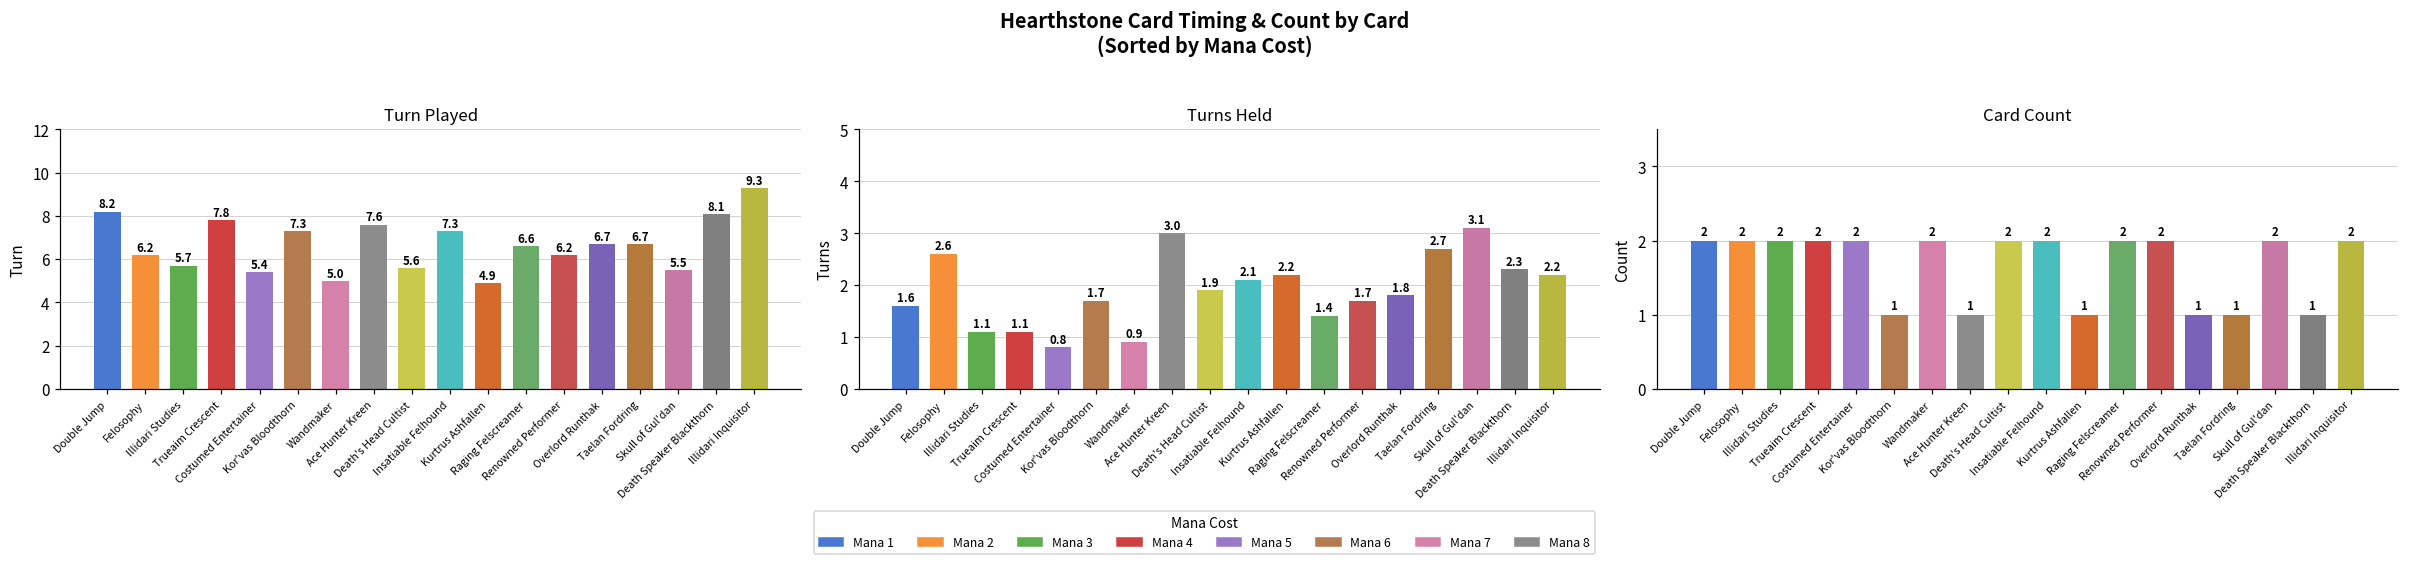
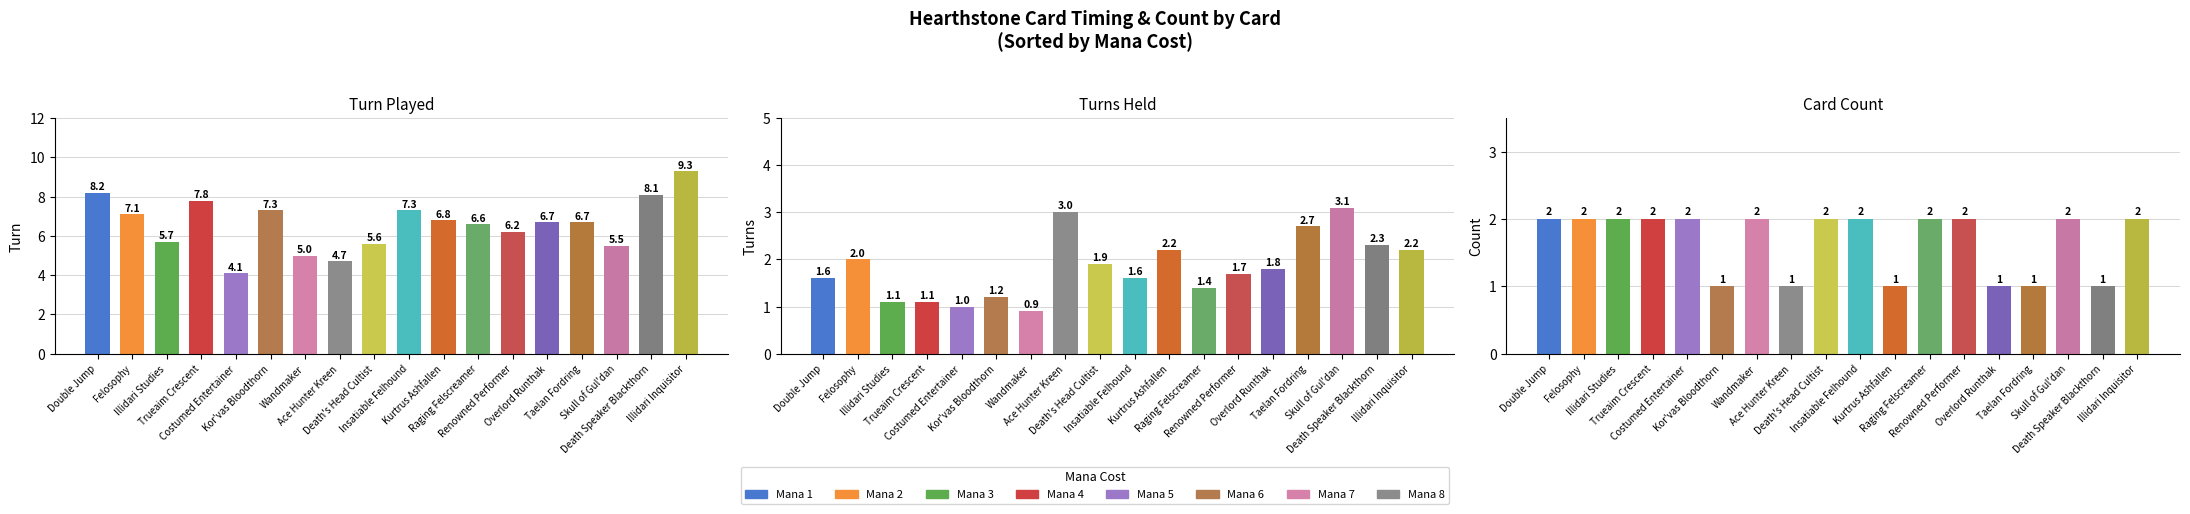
  {
    "Turn Played": {
      "Double Jump": 8.2,
-     "Felosophy": 6.2,
+     "Felosophy": 7.1,
      "Illidari Studies": 5.7,
      "Trueaim Crescent": 7.8,
-     "Costumed Entertainer": 5.4,
+     "Costumed Entertainer": 4.1,
      "Kor'vas Bloodthorn": 7.3,
      "Wandmaker": 5.0,
-     "Ace Hunter Kreen": 7.6,
+     "Ace Hunter Kreen": 4.7,
      "Death's Head Cultist": 5.6,
      "Insatiable Felhound": 7.3,
-     "Kurtrus Ashfallen": 4.9,
+     "Kurtrus Ashfallen": 6.8,
      "Raging Felscreamer": 6.6,
      "Renowned Performer": 6.2,
      "Overlord Runthak": 6.7,
      "Taelan Fordring": 6.7,
      "Skull of Gul'dan": 5.5,
      "Death Speaker Blackthorn": 8.1,
      "Illidari Inquisitor": 9.3
    },
    "Turns Held": {
      "Double Jump": 1.6,
-     "Felosophy": 2.6,
+     "Felosophy": 2.0,
      "Illidari Studies": 1.1,
      "Trueaim Crescent": 1.1,
-     "Costumed Entertainer": 0.8,
-     "Kor'vas Bloodthorn": 1.7,
+     "Costumed Entertainer": 1.0,
+     "Kor'vas Bloodthorn": 1.2,
      "Wandmaker": 0.9,
      "Ace Hunter Kreen": 3.0,
      "Death's Head Cultist": 1.9,
-     "Insatiable Felhound": 2.1,
+     "Insatiable Felhound": 1.6,
      "Kurtrus Ashfallen": 2.2,
      "Raging Felscreamer": 1.4,
      "Renowned Performer": 1.7,
      "Overlord Runthak": 1.8,
      "Taelan Fordring": 2.7,
      "Skull of Gul'dan": 3.1,
      "Death Speaker Blackthorn": 2.3,
      "Illidari Inquisitor": 2.2
    },
    "Card Count": {
      "Double Jump": 2,
      "Felosophy": 2,
      "Illidari Studies": 2,
      "Trueaim Crescent": 2,
      "Costumed Entertainer": 2,
      "Kor'vas Bloodthorn": 1,
      "Wandmaker": 2,
      "Ace Hunter Kreen": 1,
      "Death's Head Cultist": 2,
      "Insatiable Felhound": 2,
      "Kurtrus Ashfallen": 1,
      "Raging Felscreamer": 2,
      "Renowned Performer": 2,
      "Overlord Runthak": 1,
      "Taelan Fordring": 1,
      "Skull of Gul'dan": 2,
      "Death Speaker Blackthorn": 1,
      "Illidari Inquisitor": 2
    }
  }
